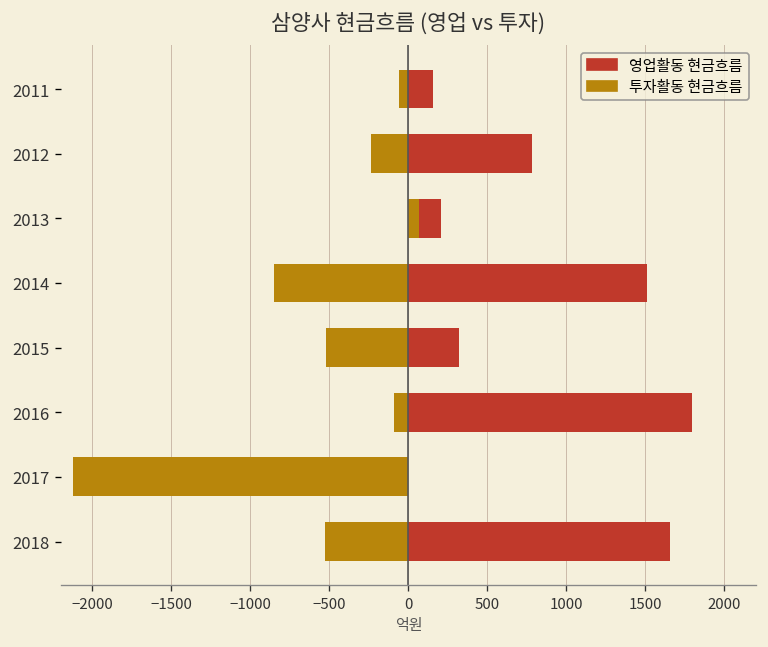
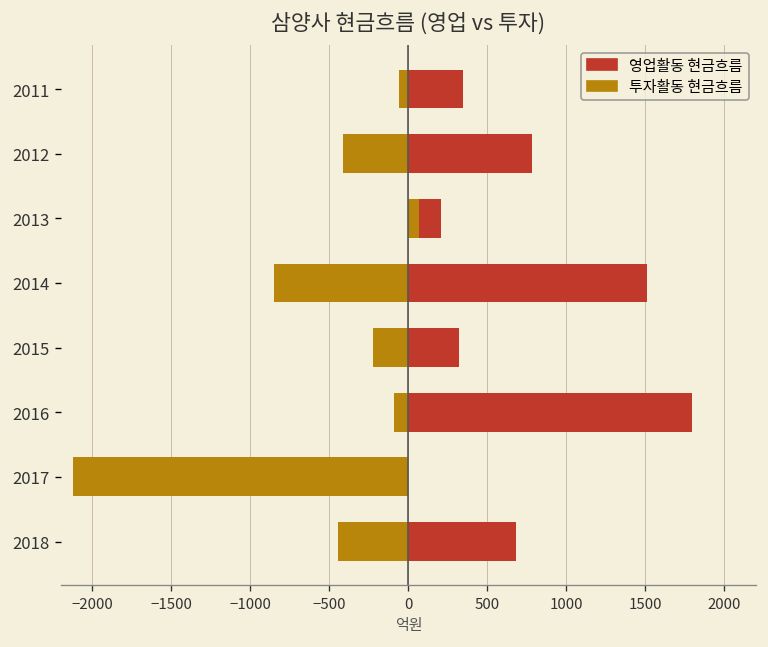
  {
    "영업활동 현금흐름": {
-     "2011": 160,
+     "2011": 350,
      "2012": 780,
      "2013": 210,
      "2014": 1510,
      "2015": 320,
      "2016": 1800,
-     "2018": 1650
+     "2018": 680
    },
    "투자활동 현금흐름": {
      "2011": -60,
-     "2012": -240,
+     "2012": -410,
      "2014": -850,
-     "2015": -520,
+     "2015": -220,
      "2016": -90,
      "2017": -2120,
-     "2018": -530
+     "2018": -450
    }
  }
